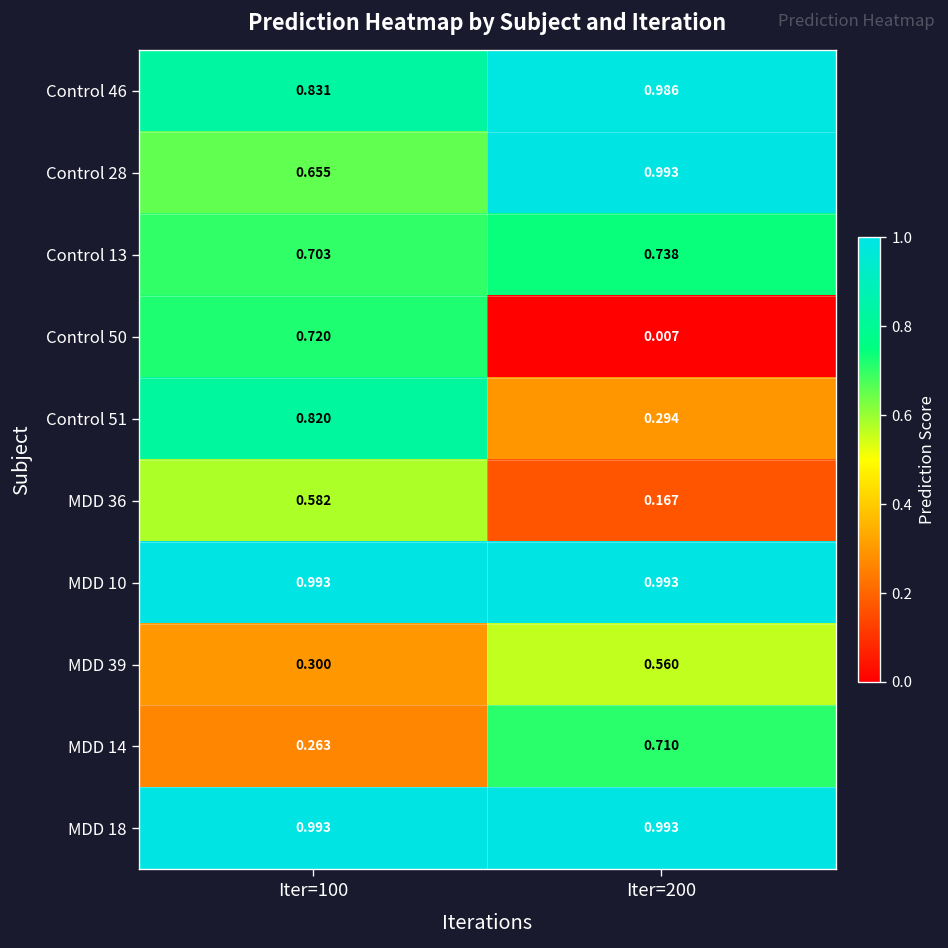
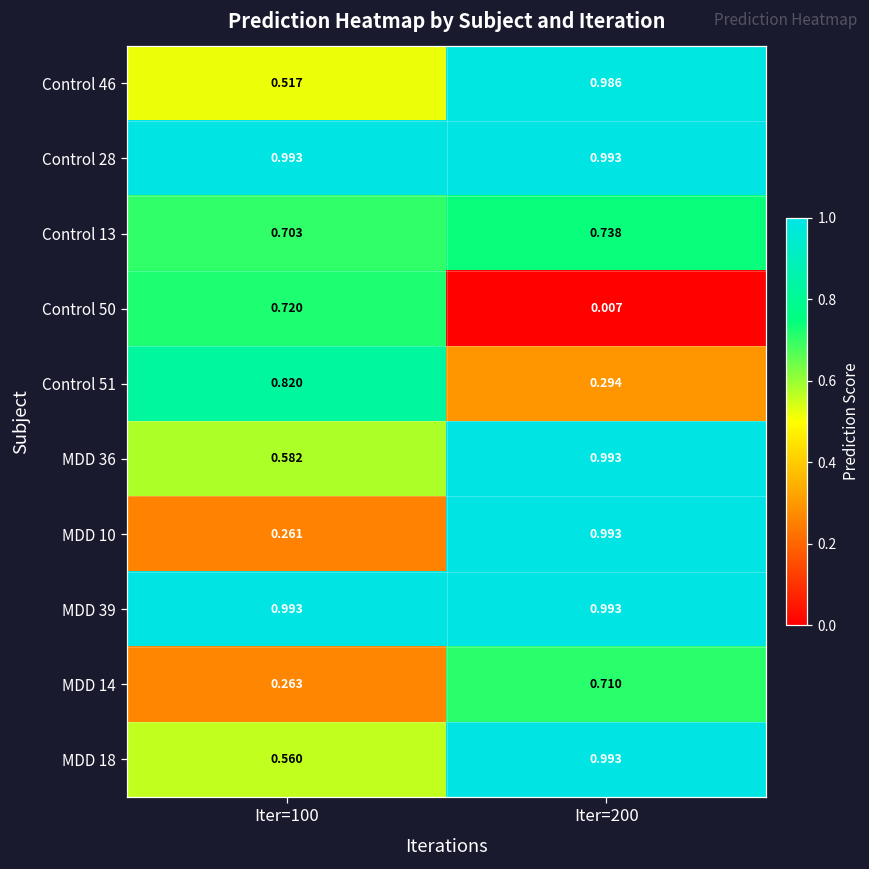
  {
    "Control 46": {
-     "Iter=100": 0.831,
+     "Iter=100": 0.517,
      "Iter=200": 0.986
    },
    "Control 28": {
-     "Iter=100": 0.655,
+     "Iter=100": 0.993,
      "Iter=200": 0.993
    },
    "Control 13": {
      "Iter=100": 0.703,
      "Iter=200": 0.738
    },
    "Control 50": {
      "Iter=100": 0.720,
      "Iter=200": 0.007
    },
    "Control 51": {
      "Iter=100": 0.820,
      "Iter=200": 0.294
    },
    "MDD 36": {
      "Iter=100": 0.582,
-     "Iter=200": 0.167
+     "Iter=200": 0.993
    },
    "MDD 10": {
-     "Iter=100": 0.993,
+     "Iter=100": 0.261,
      "Iter=200": 0.993
    },
    "MDD 39": {
-     "Iter=100": 0.300,
-     "Iter=200": 0.560
+     "Iter=100": 0.993,
+     "Iter=200": 0.993
    },
    "MDD 14": {
      "Iter=100": 0.263,
      "Iter=200": 0.710
    },
    "MDD 18": {
-     "Iter=100": 0.993,
+     "Iter=100": 0.560,
      "Iter=200": 0.993
    }
  }
